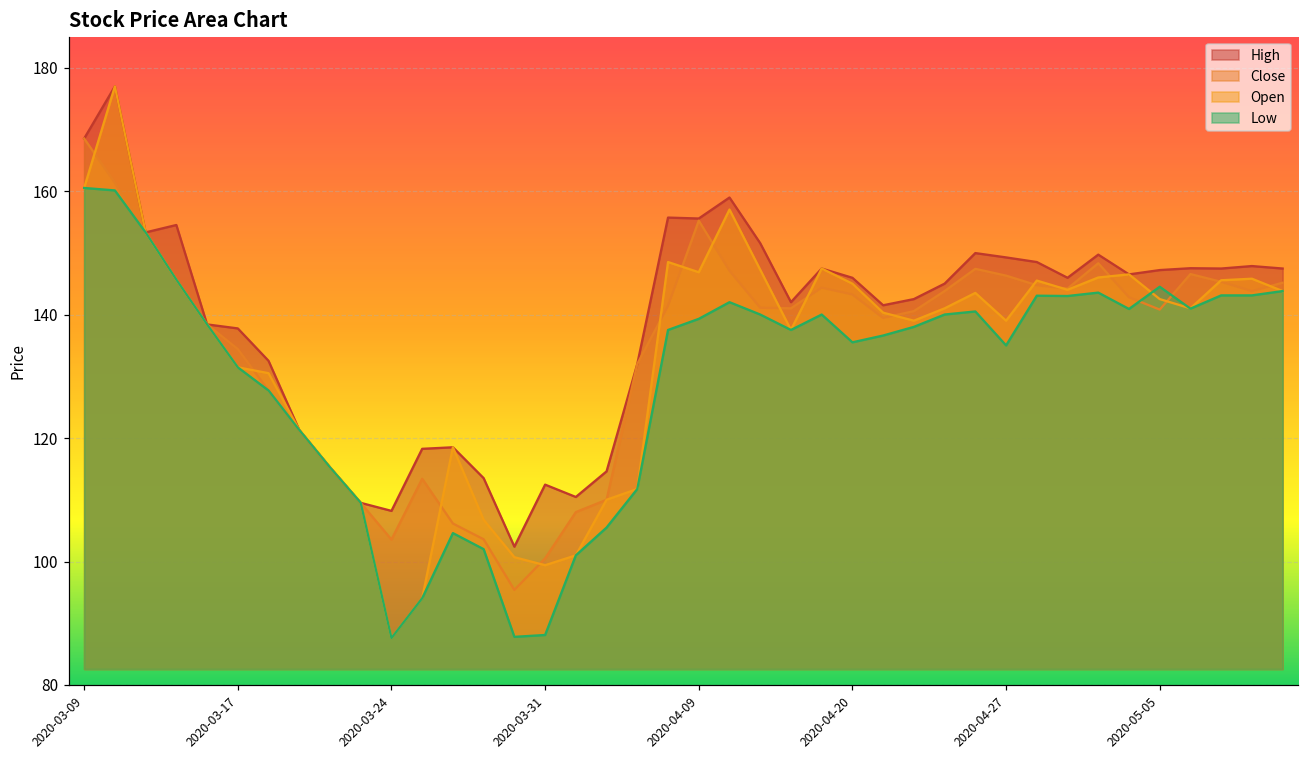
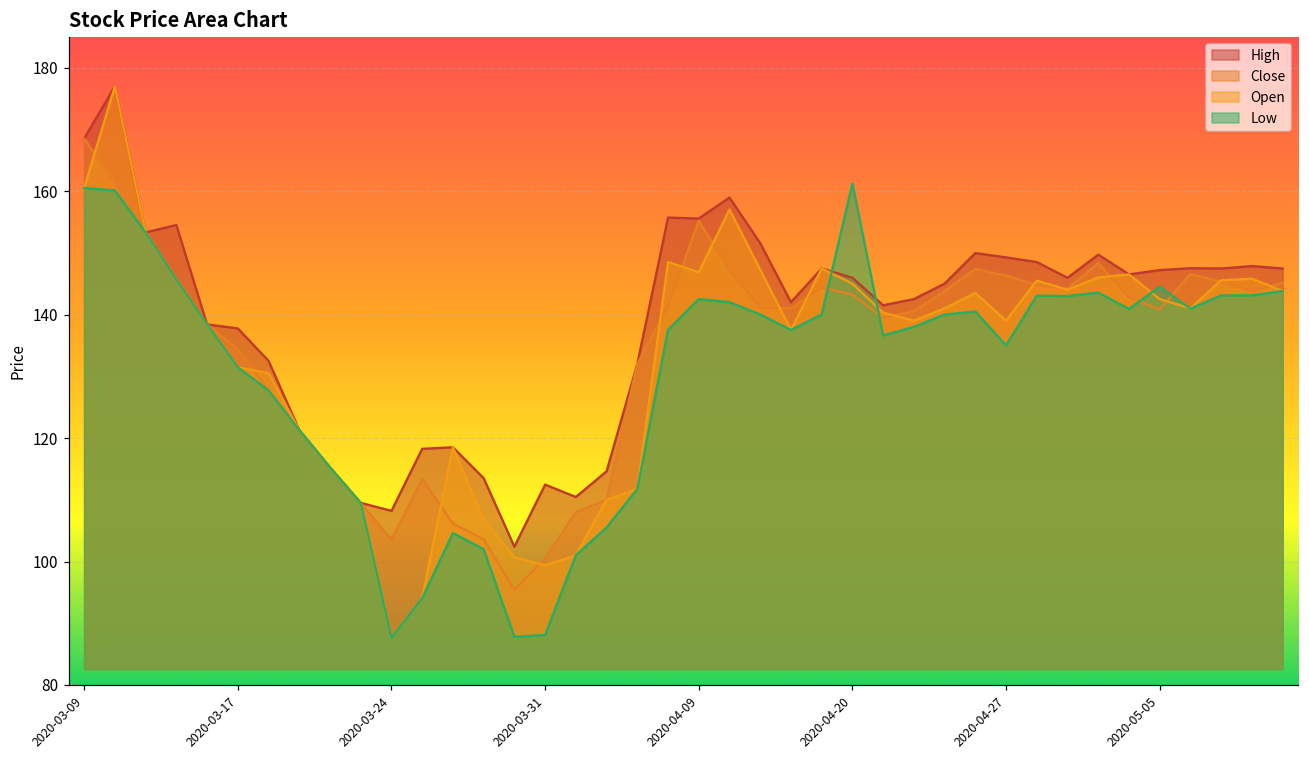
  {
    "Low": {
      "2020-03-31": 88,
-     "2020-04-09": 139,
-     "2020-04-20": 136,
+     "2020-04-09": 143,
+     "2020-04-20": 161,
      "2020-04-27": 135,
      "2020-05-05": 145
    }
  }
